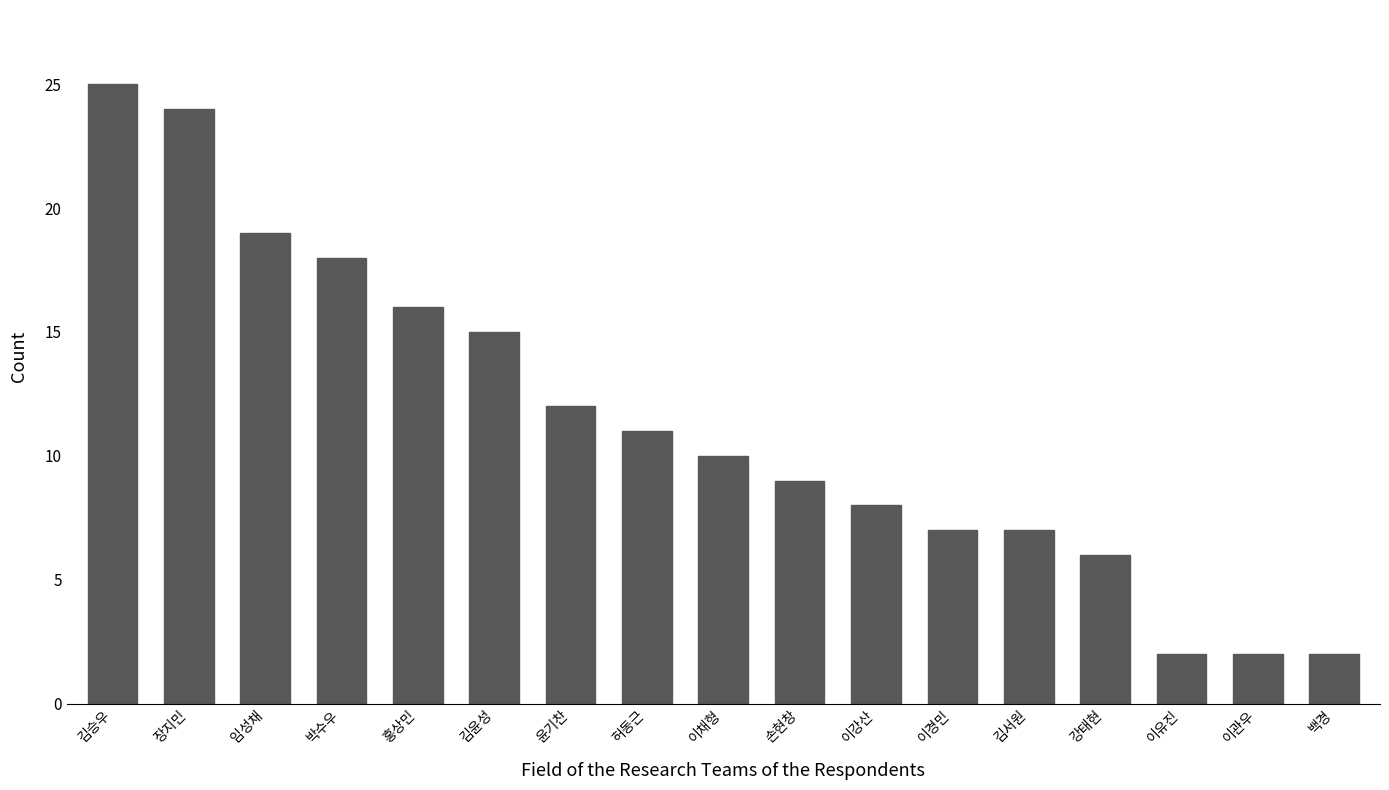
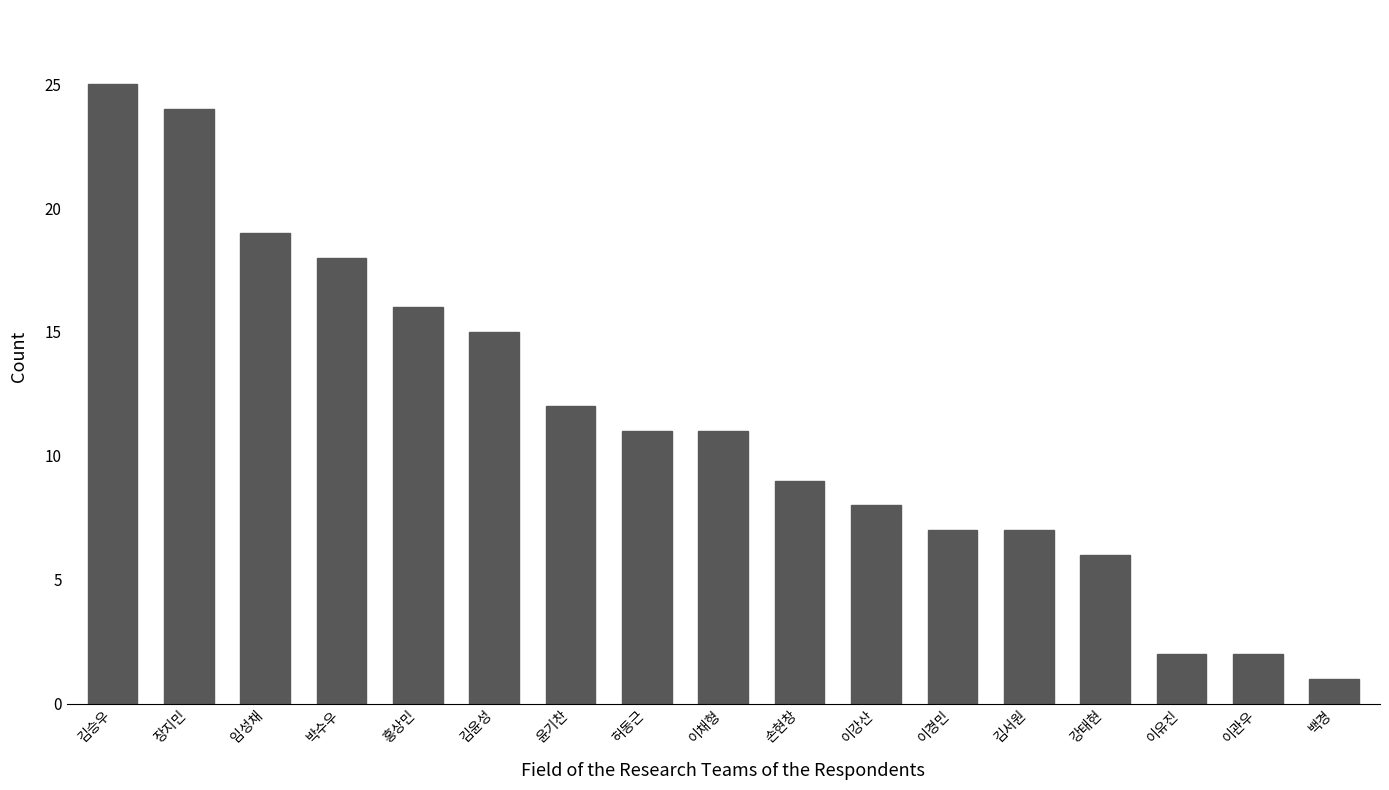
  {
    "김승우": 25,
    "장지민": 24,
    "임성채": 19,
    "박수우": 18,
    "홍상민": 16,
    "김윤성": 15,
    "윤기찬": 12,
    "허동근": 11,
-   "이채형": 10,
+   "이채형": 11,
    "손현창": 9,
    "이강산": 8,
    "이경민": 7,
    "김서원": 7,
    "강태현": 6,
    "이유진": 2,
    "이관우": 2,
-   "백경": 2
+   "백경": 1
  }
